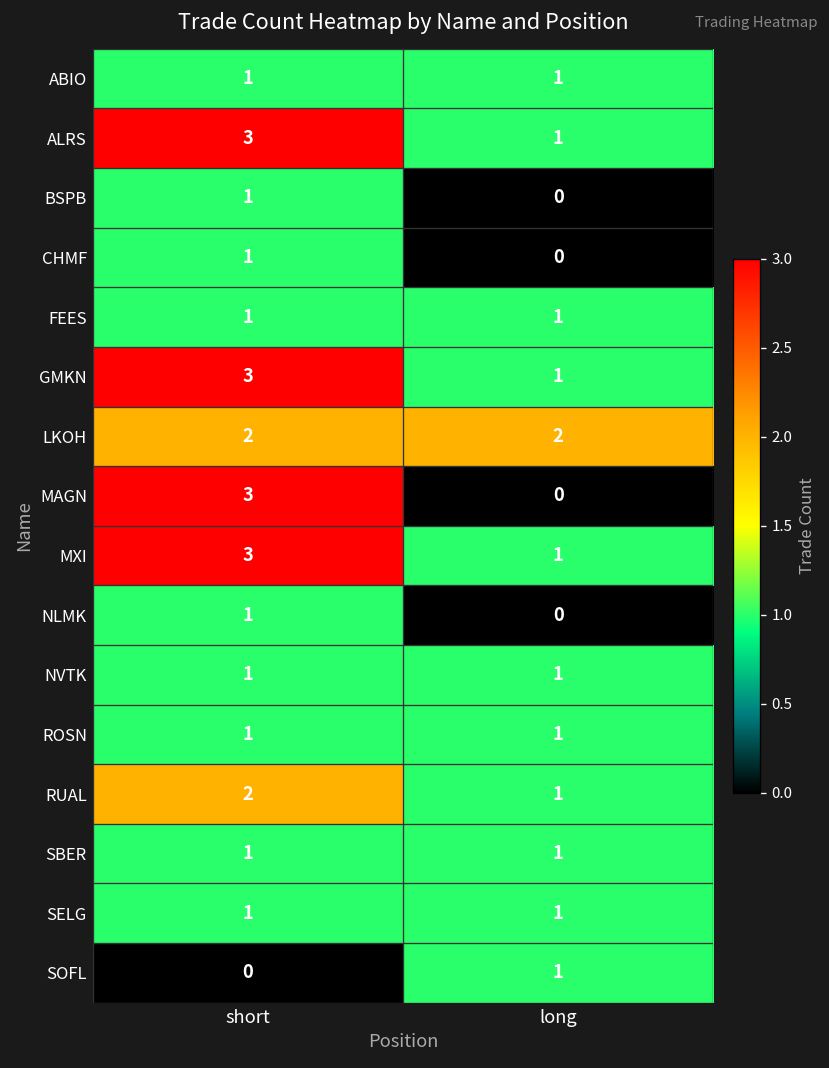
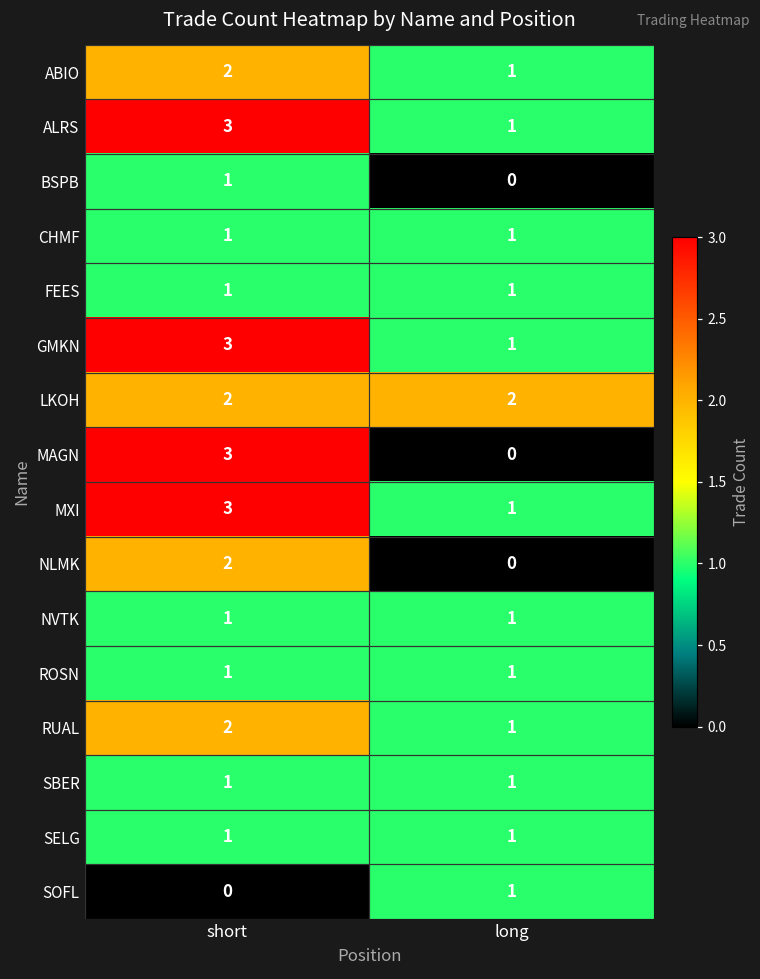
  {
    "ABIO": {
-     "short": 1,
+     "short": 2,
      "long": 1
    },
    "ALRS": {
      "short": 3,
      "long": 1
    },
    "BSPB": {
      "short": 1,
      "long": 0
    },
    "CHMF": {
      "short": 1,
-     "long": 0
+     "long": 1
    },
    "FEES": {
      "short": 1,
      "long": 1
    },
    "GMKN": {
      "short": 3,
      "long": 1
    },
    "LKOH": {
      "short": 2,
      "long": 2
    },
    "MAGN": {
      "short": 3,
      "long": 0
    },
    "MXI": {
      "short": 3,
      "long": 1
    },
    "NLMK": {
-     "short": 1,
+     "short": 2,
      "long": 0
    },
    "NVTK": {
      "short": 1,
      "long": 1
    },
    "ROSN": {
      "short": 1,
      "long": 1
    },
    "RUAL": {
      "short": 2,
      "long": 1
    },
    "SBER": {
      "short": 1,
      "long": 1
    },
    "SELG": {
      "short": 1,
      "long": 1
    },
    "SOFL": {
      "short": 0,
      "long": 1
    }
  }
